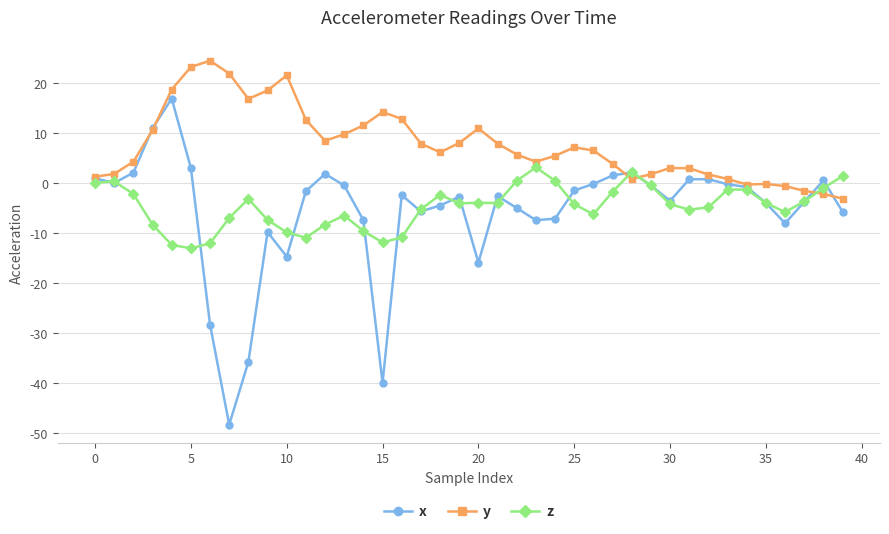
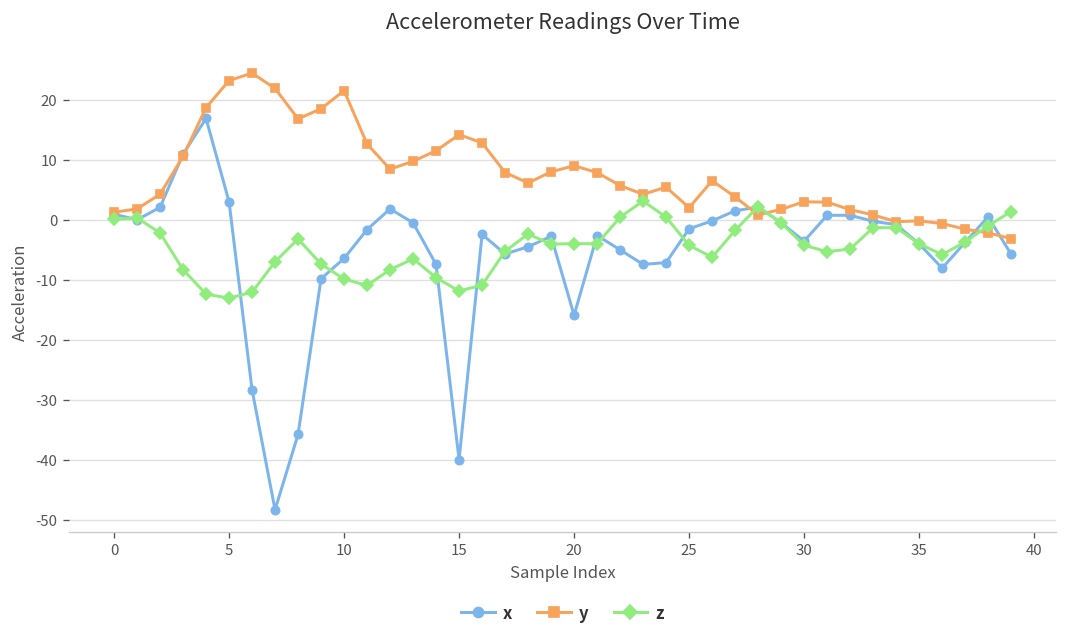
  {
    "x": {
      "5": 3,
-     "10": -15,
+     "10": -6,
      "15": -40,
      "20": -16,
      "25": -2,
      "30": -4
    },
    "y": {
      "5": 23,
      "10": 22,
      "15": 14,
-     "20": 11,
-     "25": 7,
+     "20": 9,
+     "25": 2,
      "30": 3,
      "35": 0
    },
    "z": {
      "0": 0,
      "5": -13,
      "10": -10,
      "15": -12,
      "20": -4,
      "25": -4,
      "30": -4
    }
  }
